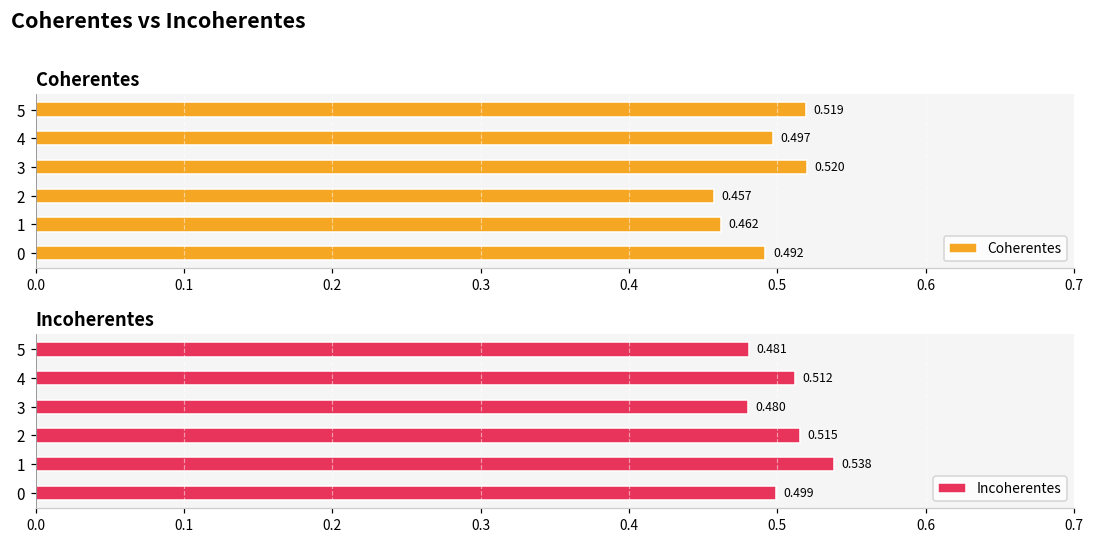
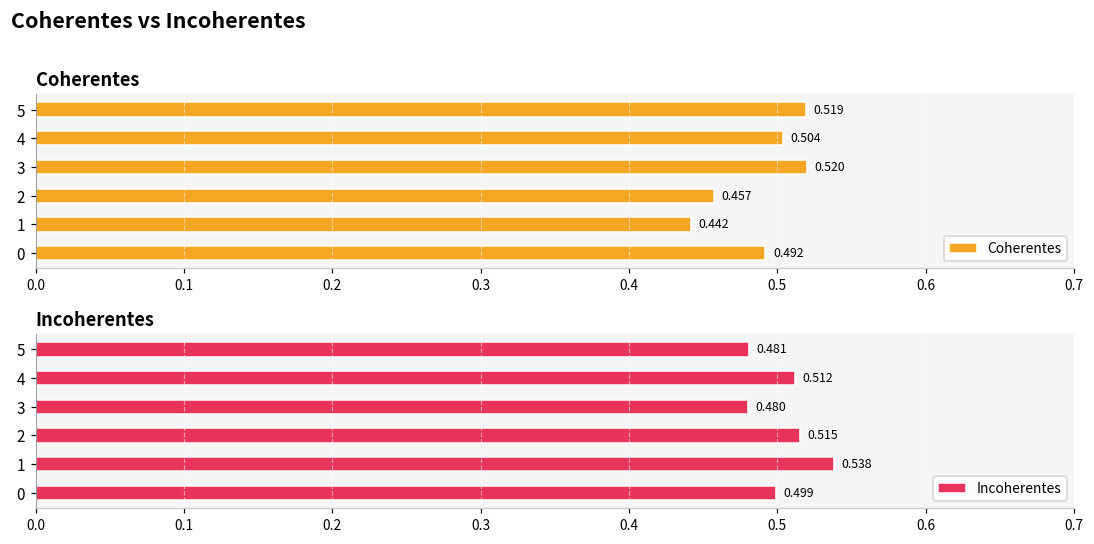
  {
    "Coherentes": {
      "5": 0.519,
-     "4": 0.497,
+     "4": 0.504,
      "3": 0.520,
      "2": 0.457,
-     "1": 0.462,
+     "1": 0.442,
      "0": 0.492
    },
    "Incoherentes": {
      "5": 0.481,
      "4": 0.512,
      "3": 0.480,
      "2": 0.515,
      "1": 0.538,
      "0": 0.499
    }
  }
